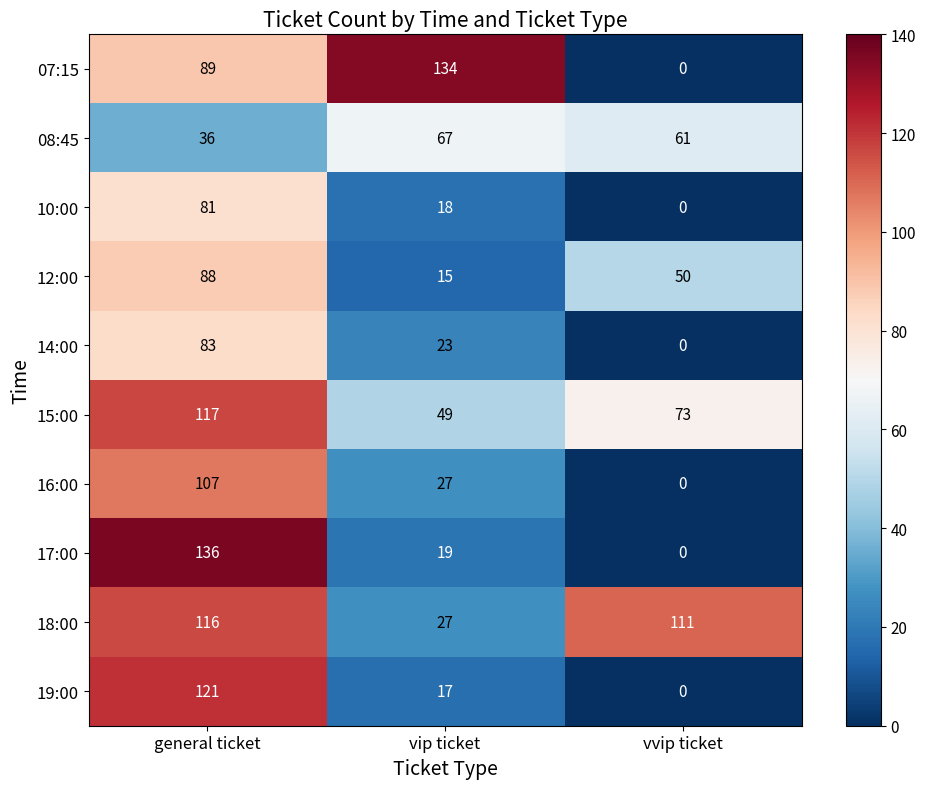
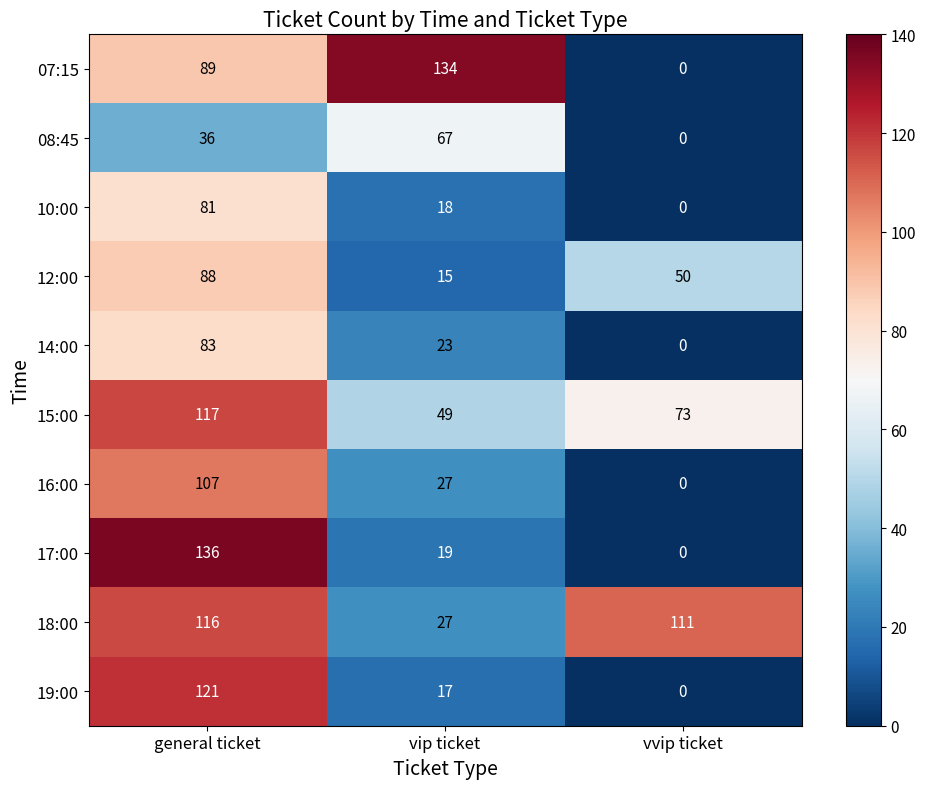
  {
    "07:15": {
      "general ticket": 89,
      "vip ticket": 134,
      "vvip ticket": 0
    },
    "08:45": {
      "general ticket": 36,
      "vip ticket": 67,
-     "vvip ticket": 61
+     "vvip ticket": 0
    },
    "10:00": {
      "general ticket": 81,
      "vip ticket": 18,
      "vvip ticket": 0
    },
    "12:00": {
      "general ticket": 88,
      "vip ticket": 15,
      "vvip ticket": 50
    },
    "14:00": {
      "general ticket": 83,
      "vip ticket": 23,
      "vvip ticket": 0
    },
    "15:00": {
      "general ticket": 117,
      "vip ticket": 49,
      "vvip ticket": 73
    },
    "16:00": {
      "general ticket": 107,
      "vip ticket": 27,
      "vvip ticket": 0
    },
    "17:00": {
      "general ticket": 136,
      "vip ticket": 19,
      "vvip ticket": 0
    },
    "18:00": {
      "general ticket": 116,
      "vip ticket": 27,
      "vvip ticket": 111
    },
    "19:00": {
      "general ticket": 121,
      "vip ticket": 17,
      "vvip ticket": 0
    }
  }
